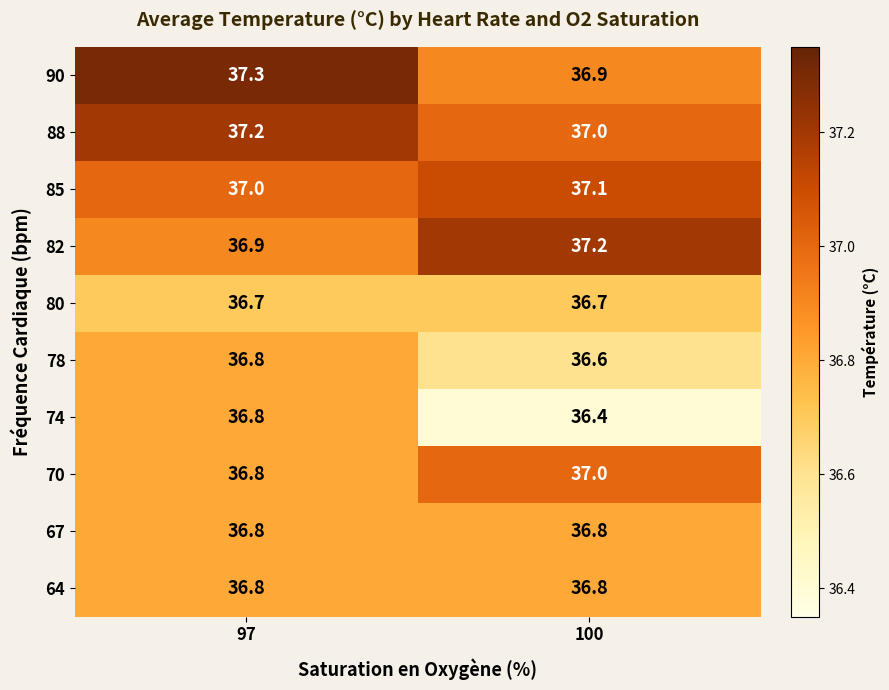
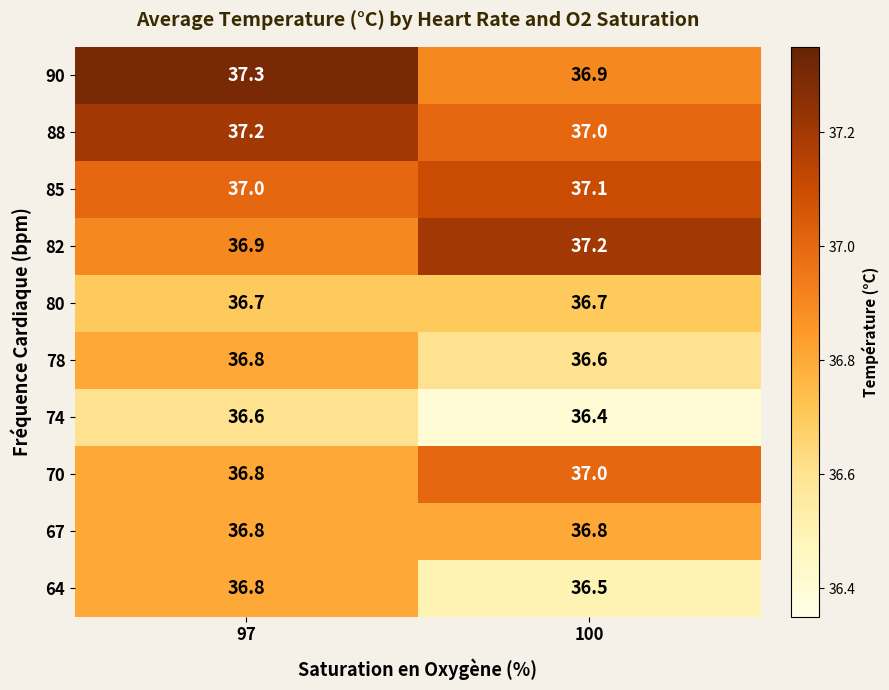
  {
    "90": {
      "97": 37.3,
      "100": 36.9
    },
    "88": {
      "97": 37.2,
      "100": 37.0
    },
    "85": {
      "97": 37.0,
      "100": 37.1
    },
    "82": {
      "97": 36.9,
      "100": 37.2
    },
    "80": {
      "97": 36.7,
      "100": 36.7
    },
    "78": {
      "97": 36.8,
      "100": 36.6
    },
    "74": {
-     "97": 36.8,
+     "97": 36.6,
      "100": 36.4
    },
    "70": {
      "97": 36.8,
      "100": 37.0
    },
    "67": {
      "97": 36.8,
      "100": 36.8
    },
    "64": {
      "97": 36.8,
-     "100": 36.8
+     "100": 36.5
    }
  }
